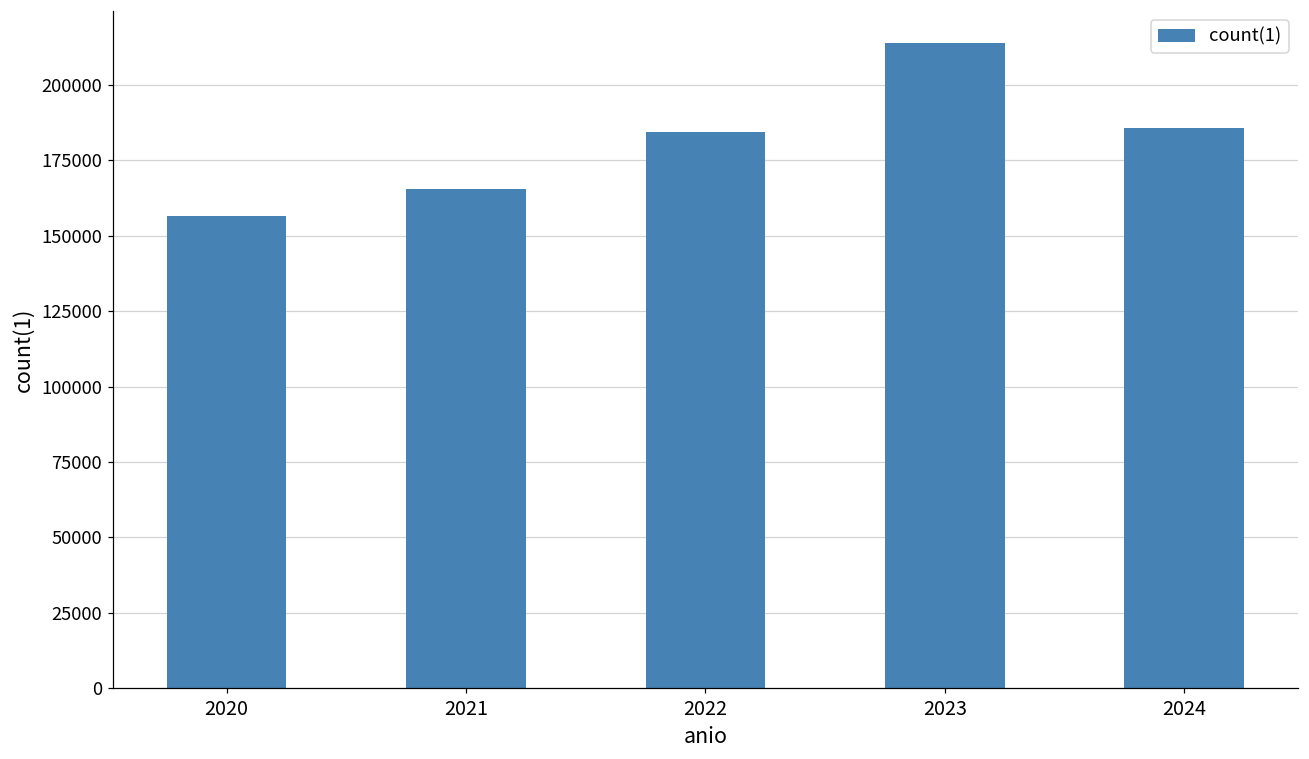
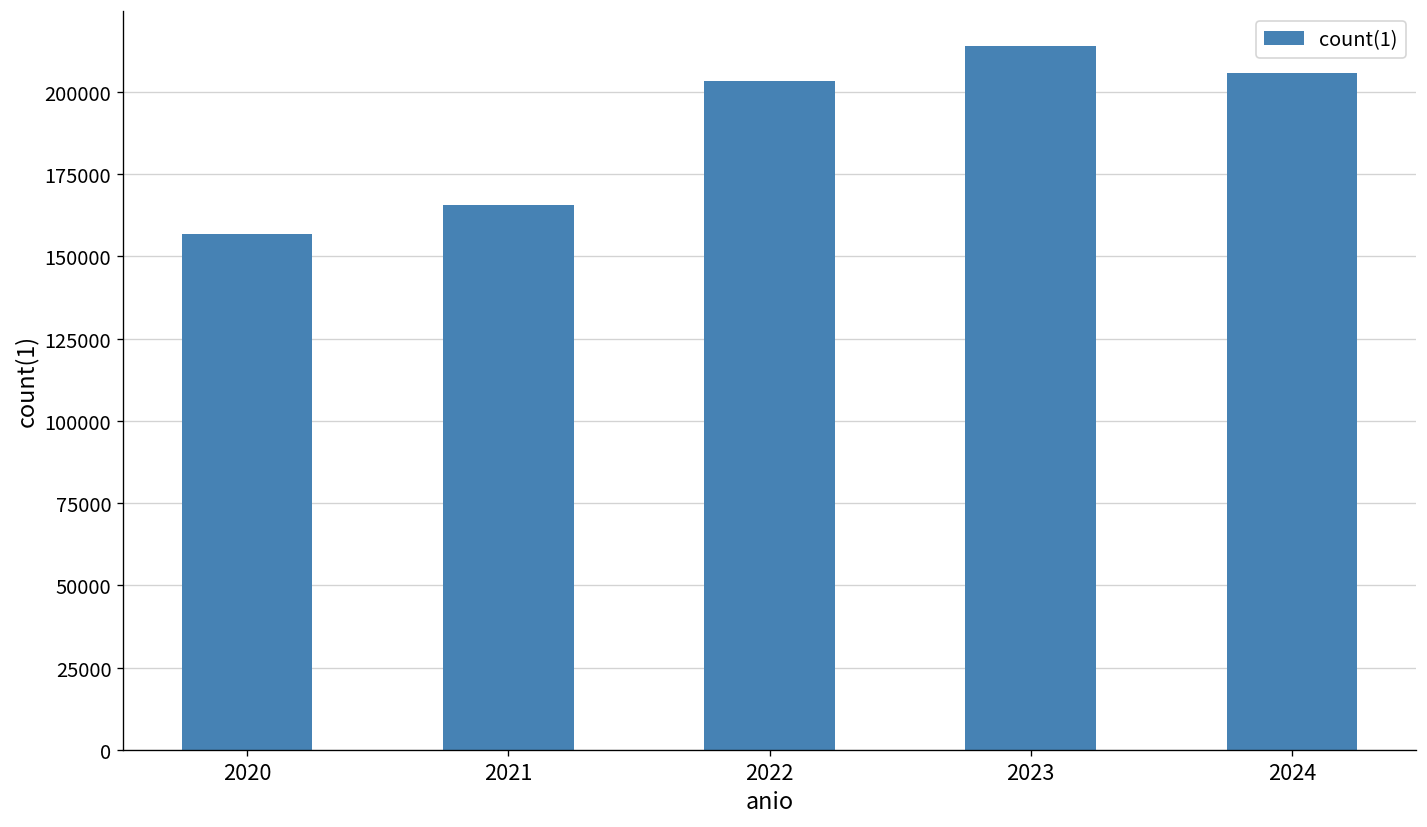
  {
    "2020": 157000,
    "2021": 166000,
-   "2022": 185000,
+   "2022": 203000,
    "2023": 214000,
-   "2024": 186000
+   "2024": 206000
  }
